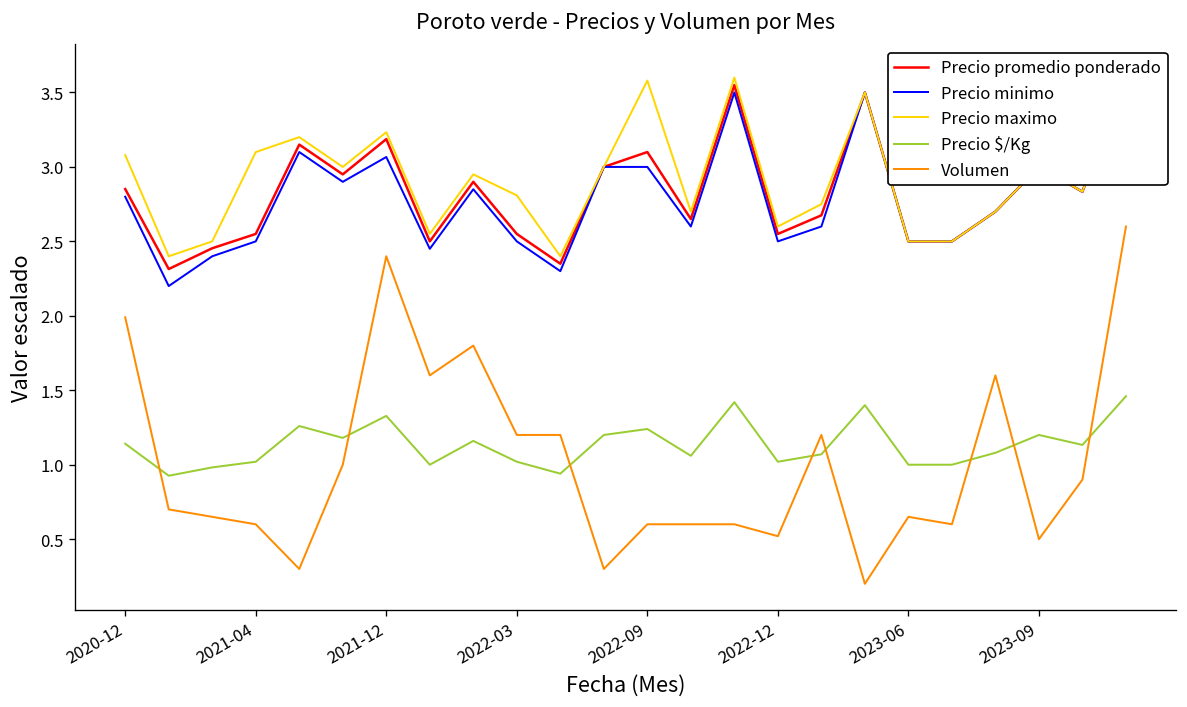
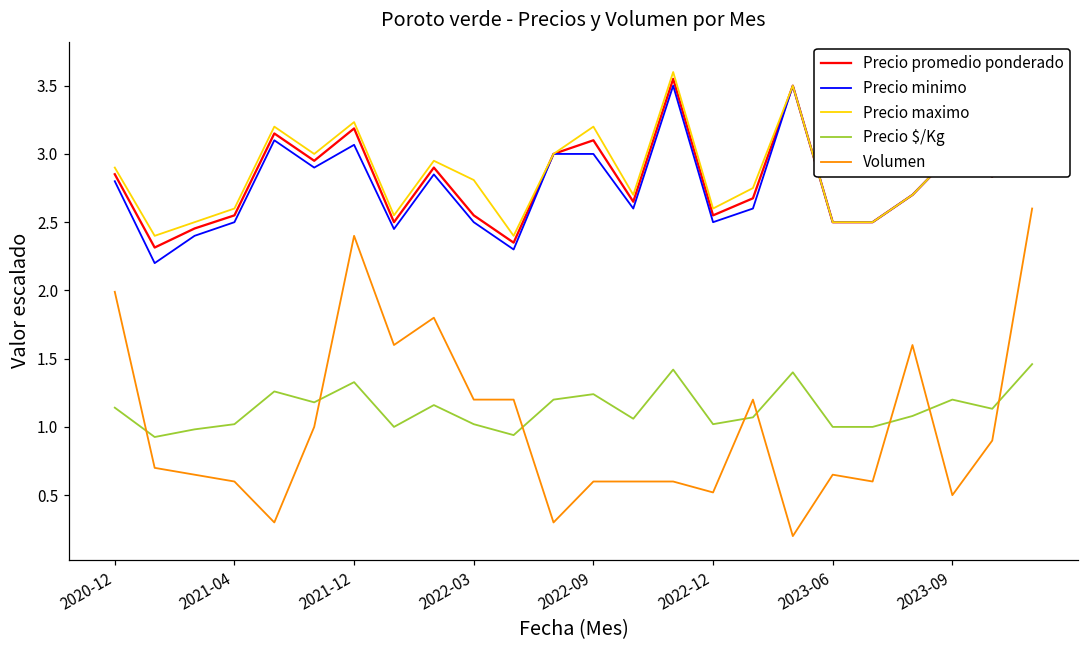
  {
    "Precio promedio ponderado": {
      "2020-12": 2.85,
      "2021-04": 2.55,
      "2021-12": 3.19,
      "2022-03": 2.55,
      "2022-09": 3.10,
      "2022-12": 2.55
    },
    "Precio minimo": {
      "2020-12": 2.80,
      "2021-04": 2.50,
      "2021-12": 3.07,
      "2022-03": 2.50,
      "2022-09": 3.00,
      "2022-12": 2.50
    },
    "Precio maximo": {
-     "2020-12": 3.08,
-     "2021-04": 3.10,
+     "2020-12": 2.90,
+     "2021-04": 2.60,
      "2021-12": 3.23,
      "2022-03": 2.81,
-     "2022-09": 3.58,
+     "2022-09": 3.20,
      "2022-12": 2.60
    },
    "Precio $/Kg": {
      "2020-12": 1.14,
      "2021-04": 1.02,
      "2021-12": 1.33,
      "2022-03": 1.02,
      "2022-09": 1.24,
      "2022-12": 1.02,
      "2023-06": 1.00,
      "2023-09": 1.20
    },
    "Volumen": {
      "2020-12": 1.99,
      "2021-04": 0.60,
      "2021-12": 2.40,
      "2022-03": 1.20,
      "2022-09": 0.60,
      "2022-12": 0.52,
      "2023-06": 0.65,
      "2023-09": 0.50
    }
  }
